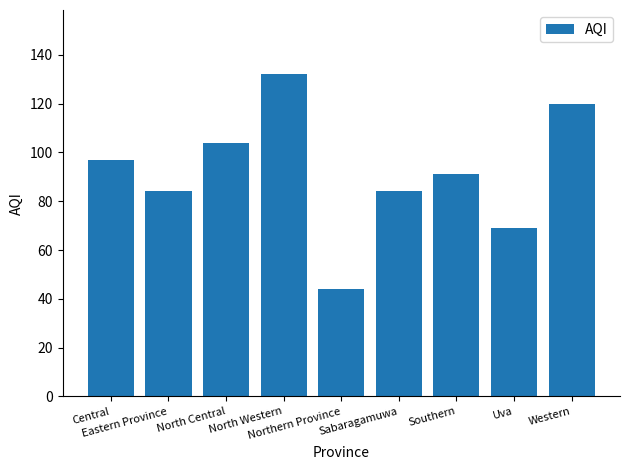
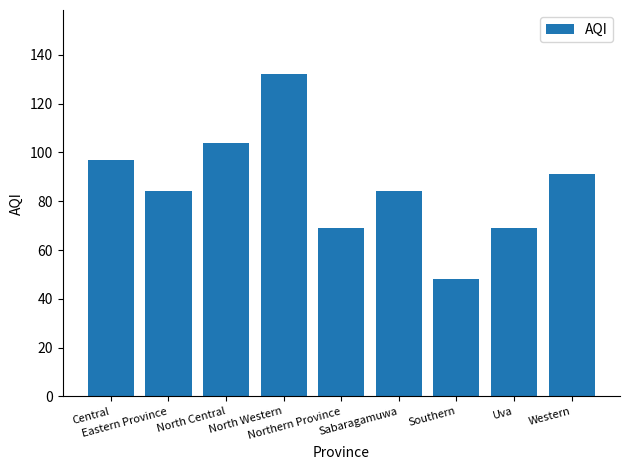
  {
    "Central": 97,
    "Eastern Province": 84,
    "North Central": 104,
    "North Western": 132,
-   "Northern Province": 44,
+   "Northern Province": 69,
    "Sabaragamuwa": 84,
-   "Southern": 91,
+   "Southern": 48,
    "Uva": 69,
-   "Western": 120
+   "Western": 91
  }
